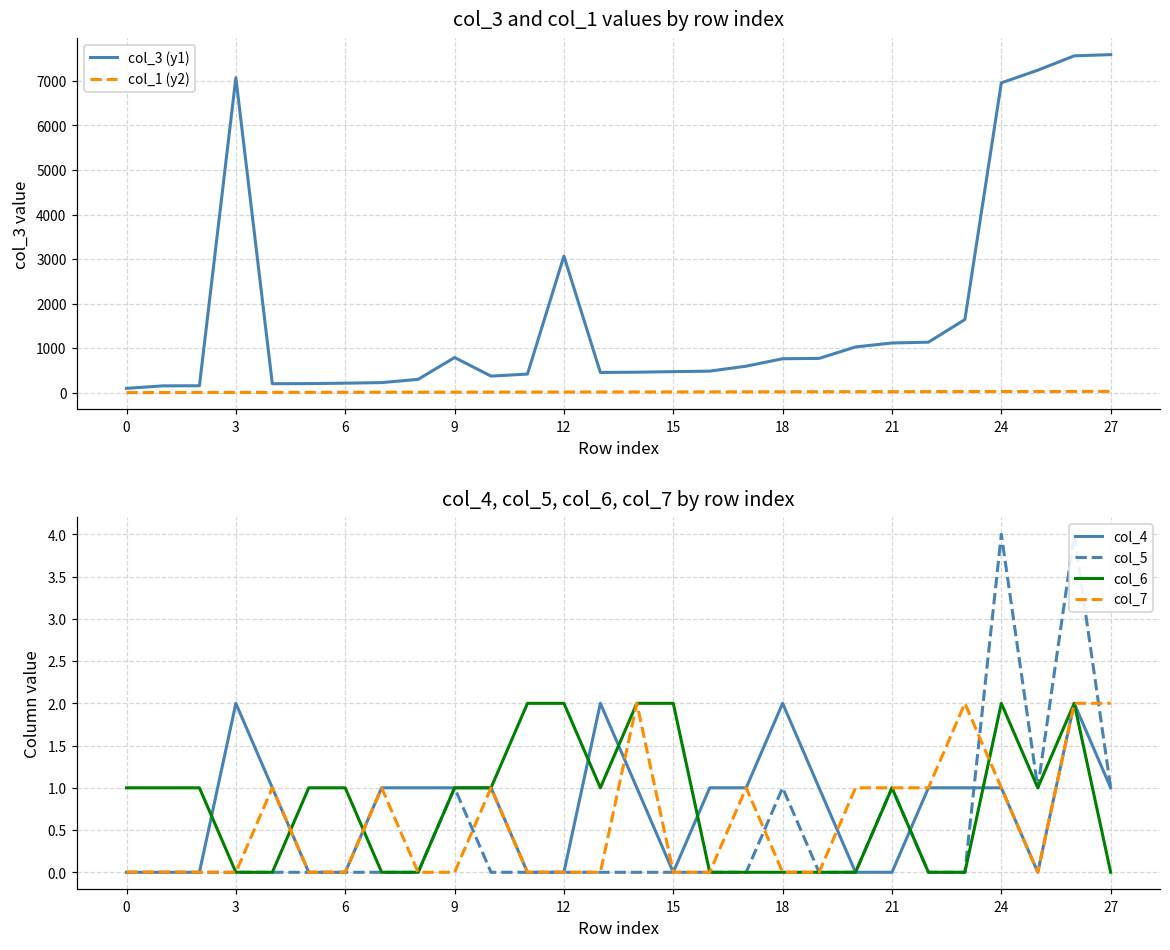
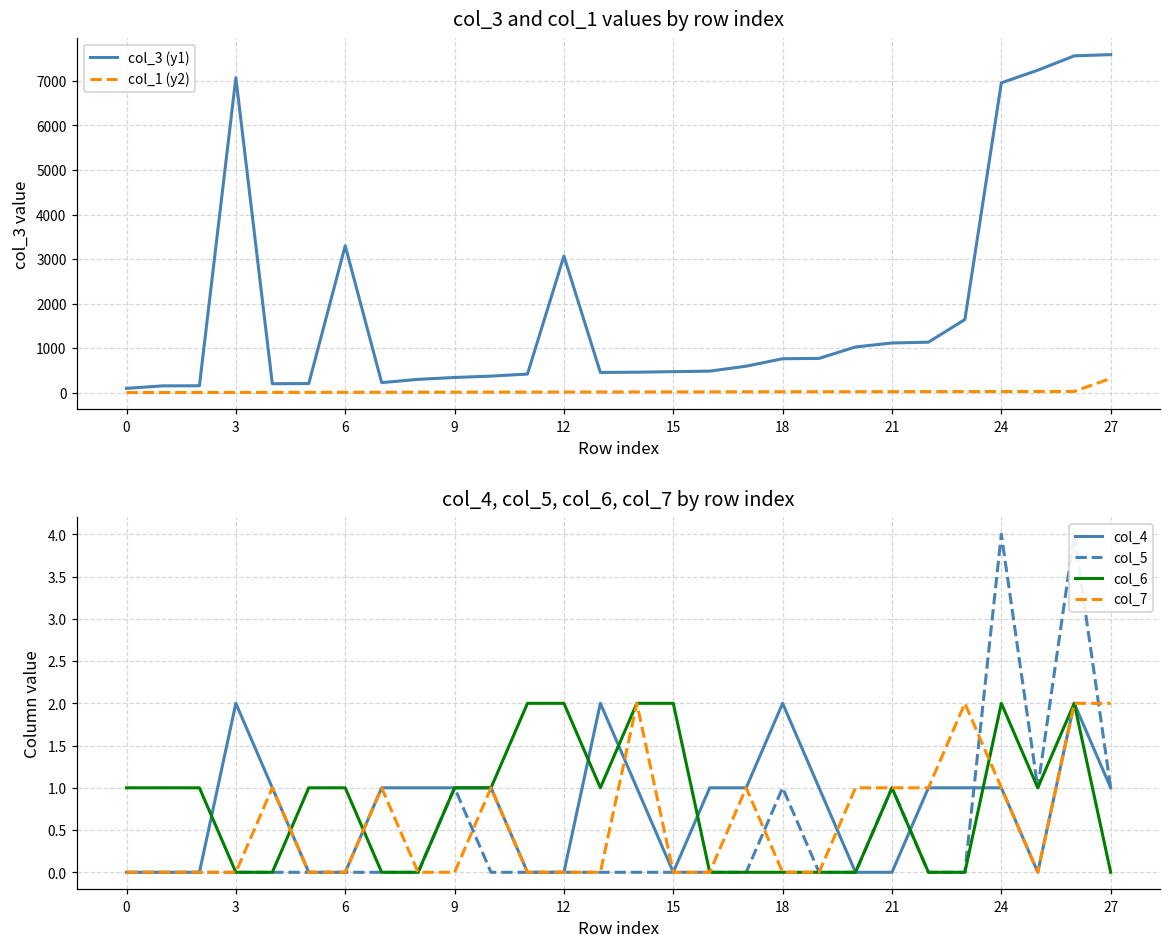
  {
    "col_3 and col_1 values by row index": {
      "col_3 (y1)": {
        "0": 100,
        "3": 7100,
-       "6": 200,
-       "9": 800,
+       "6": 3300,
+       "9": 300,
        "12": 3100,
        "15": 500,
        "18": 800,
        "21": 1100,
        "24": 7000,
        "27": 7600
      },
      "col_1 (y2)": {
        "0": 0,
        "3": 0,
        "6": 0,
        "9": 0,
        "12": 0,
        "15": 0,
        "18": 0,
        "21": 0,
        "24": 0,
-       "27": 0
+       "27": 300
      }
    },
    "col_4, col_5, col_6, col_7 by row index": {
      "col_6": {
        "0": 1.0,
        "6": 1.0,
        "12": 2.0,
        "15": 2.0,
        "24": 2.0,
        "27": 0.0
      },
      "col_7": {
        "9": 0.0,
        "27": 2.0
      }
    }
  }
